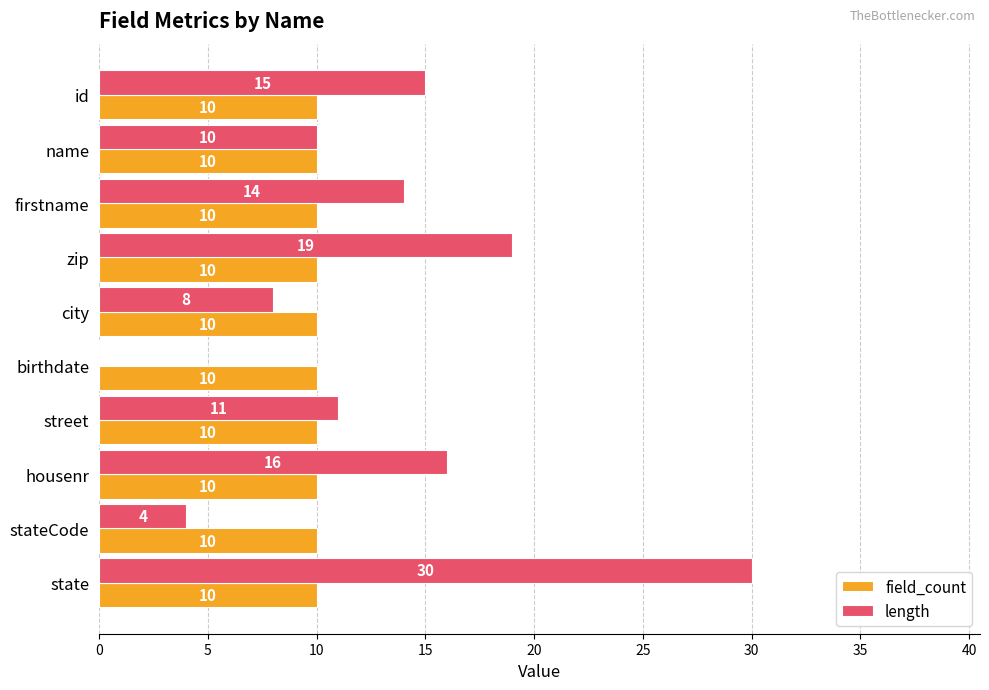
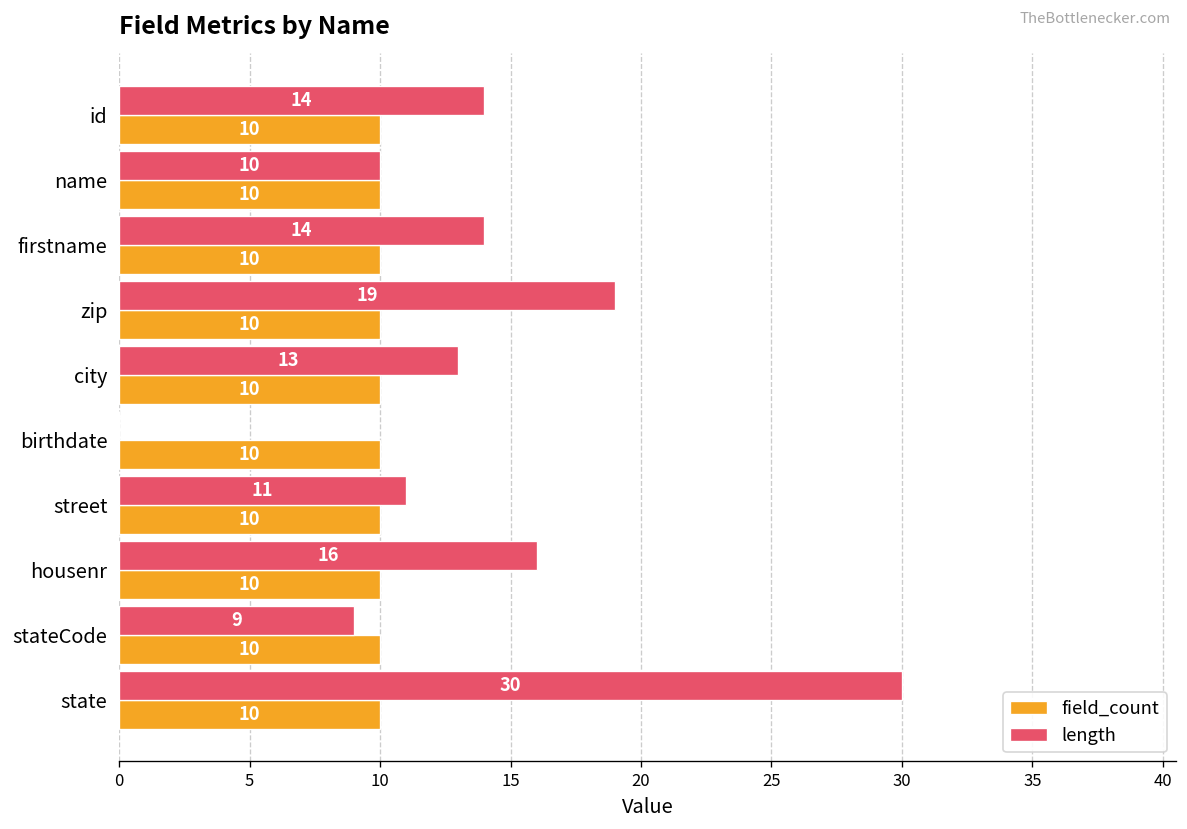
  {
    "field_count": {
      "id": 10,
      "name": 10,
      "firstname": 10,
      "zip": 10,
      "city": 10,
      "birthdate": 10,
      "street": 10,
      "housenr": 10,
      "stateCode": 10,
      "state": 10
    },
    "length": {
-     "id": 15,
+     "id": 14,
      "name": 10,
      "firstname": 14,
      "zip": 19,
-     "city": 8,
+     "city": 13,
      "street": 11,
      "housenr": 16,
-     "stateCode": 4,
+     "stateCode": 9,
      "state": 30
    }
  }
